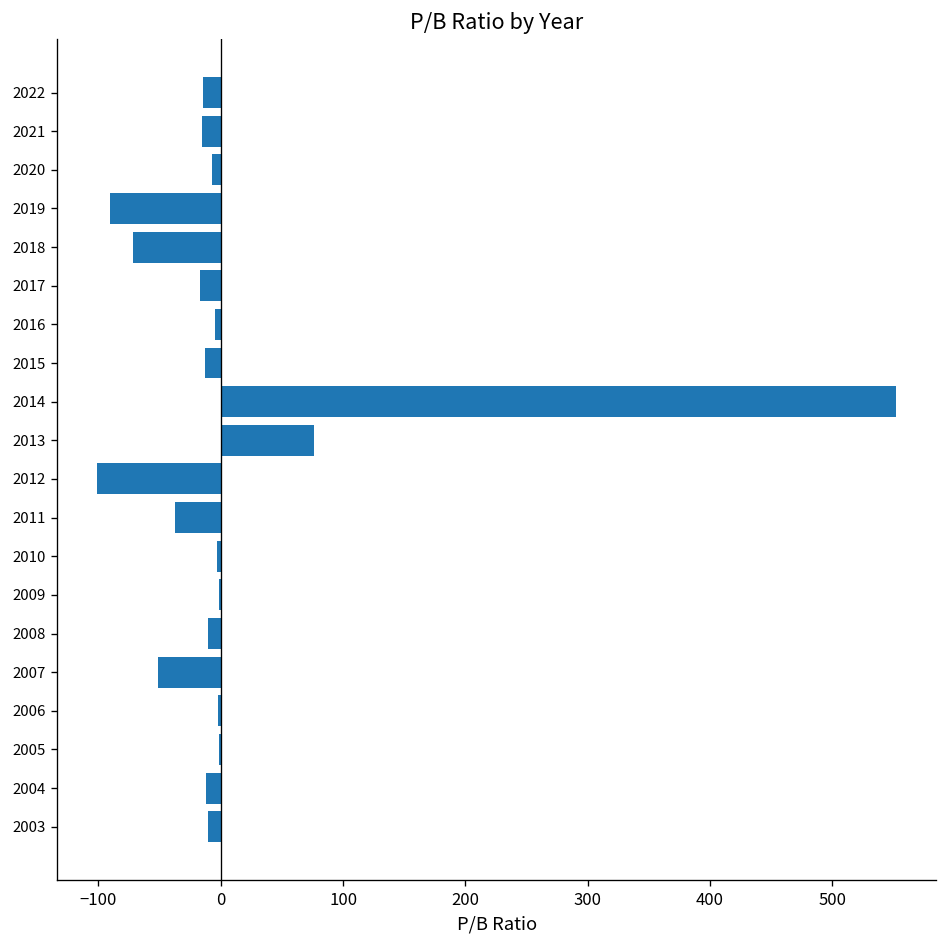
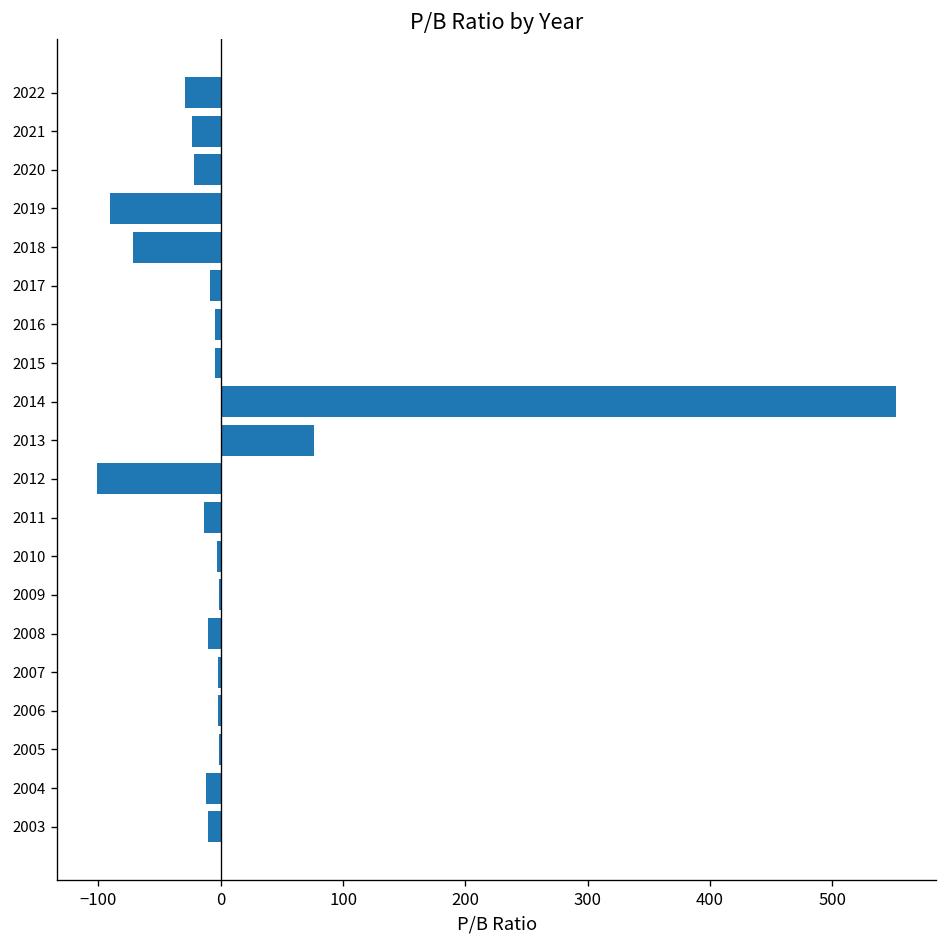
  {
-   "2022": -14,
-   "2021": -16,
-   "2020": -7,
+   "2022": -29,
+   "2021": -24,
+   "2020": -22,
    "2019": -91,
    "2018": -72,
-   "2017": -17,
+   "2017": -9,
    "2016": -5,
-   "2015": -13,
+   "2015": -5,
    "2014": 552,
    "2013": 76,
    "2012": -101,
-   "2011": -37,
+   "2011": -14,
    "2010": -3,
    "2008": -11,
-   "2007": -51,
+   "2007": -2,
    "2004": -12,
    "2003": -11
  }
